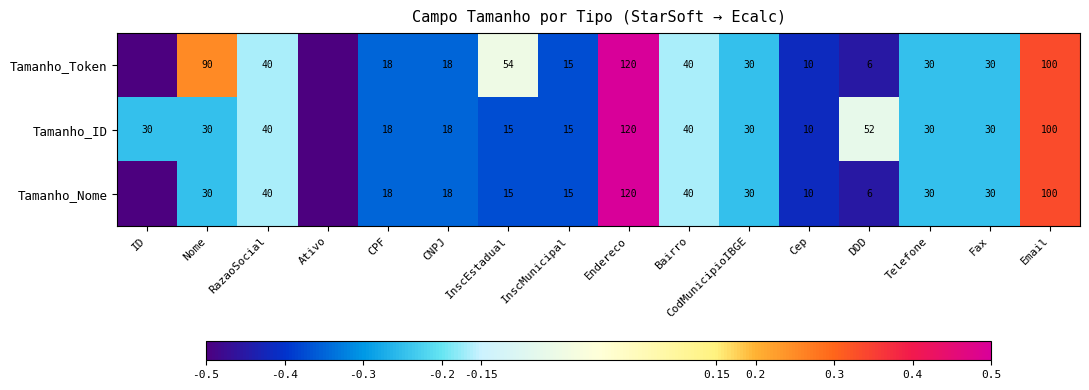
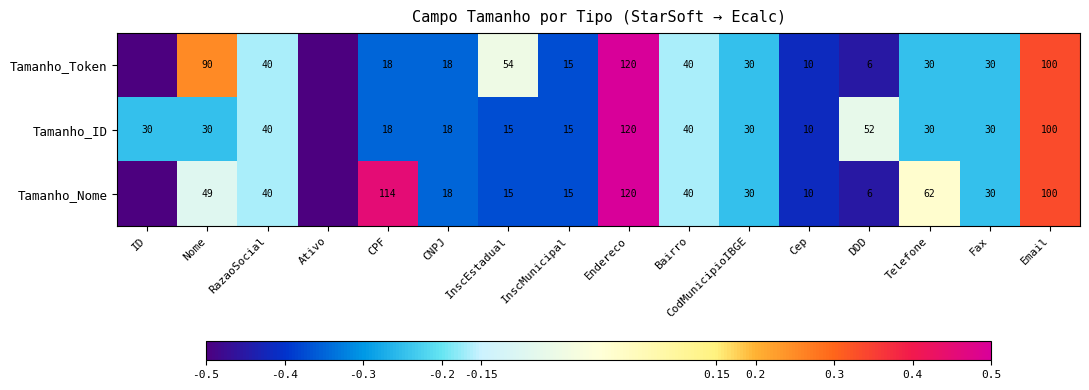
  {
    "Tamanho_Token": {
      "Nome": 90,
      "RazaoSocial": 40,
      "CPF": 18,
      "CNPJ": 18,
      "InscEstadual": 54,
      "InscMunicipal": 15,
      "Endereco": 120,
      "Bairro": 40,
      "CodMunicipioIBGE": 30,
      "Cep": 10,
      "DDD": 6,
      "Telefone": 30,
      "Fax": 30,
      "Email": 100
    },
    "Tamanho_ID": {
      "ID": 30,
      "Nome": 30,
      "RazaoSocial": 40,
      "CPF": 18,
      "CNPJ": 18,
      "InscEstadual": 15,
      "InscMunicipal": 15,
      "Endereco": 120,
      "Bairro": 40,
      "CodMunicipioIBGE": 30,
      "Cep": 10,
      "DDD": 52,
      "Telefone": 30,
      "Fax": 30,
      "Email": 100
    },
    "Tamanho_Nome": {
-     "Nome": 30,
+     "Nome": 49,
      "RazaoSocial": 40,
-     "CPF": 18,
+     "CPF": 114,
      "CNPJ": 18,
      "InscEstadual": 15,
      "InscMunicipal": 15,
      "Endereco": 120,
      "Bairro": 40,
      "CodMunicipioIBGE": 30,
      "Cep": 10,
      "DDD": 6,
-     "Telefone": 30,
+     "Telefone": 62,
      "Fax": 30,
      "Email": 100
    }
  }
